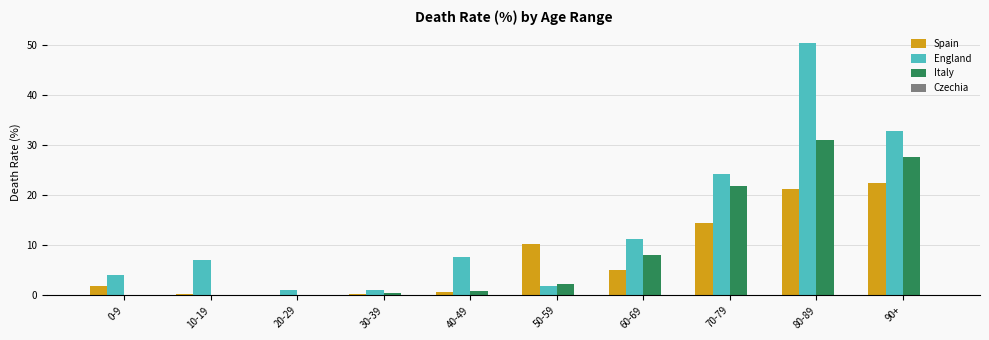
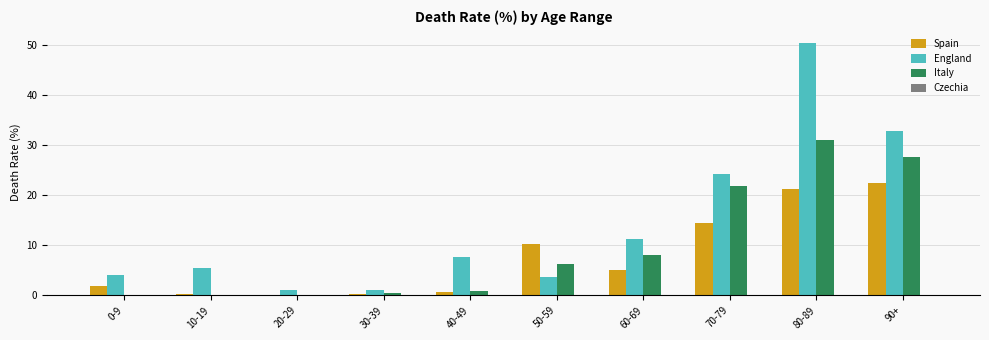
  {
    "Spain": {
      "0-9": 2,
      "40-49": 1,
      "50-59": 10,
      "60-69": 5,
      "70-79": 15,
      "80-89": 21,
      "90+": 22
    },
    "England": {
      "0-9": 4,
-     "10-19": 7,
+     "10-19": 5,
      "20-29": 1,
      "30-39": 1,
      "40-49": 8,
-     "50-59": 2,
+     "50-59": 4,
      "60-69": 11,
      "70-79": 24,
      "80-89": 50,
      "90+": 33
    },
    "Italy": {
      "0-9": 0,
      "10-19": 0,
      "40-49": 1,
-     "50-59": 2,
+     "50-59": 6,
      "60-69": 8,
      "70-79": 22,
      "80-89": 31,
      "90+": 28
    },
    "Czechia": {
      "0-9": 0,
      "10-19": 0,
      "30-39": 0,
      "40-49": 0,
      "50-59": 0,
      "60-69": 0,
      "70-79": 0,
      "80-89": 0,
      "90+": 0
    }
  }
